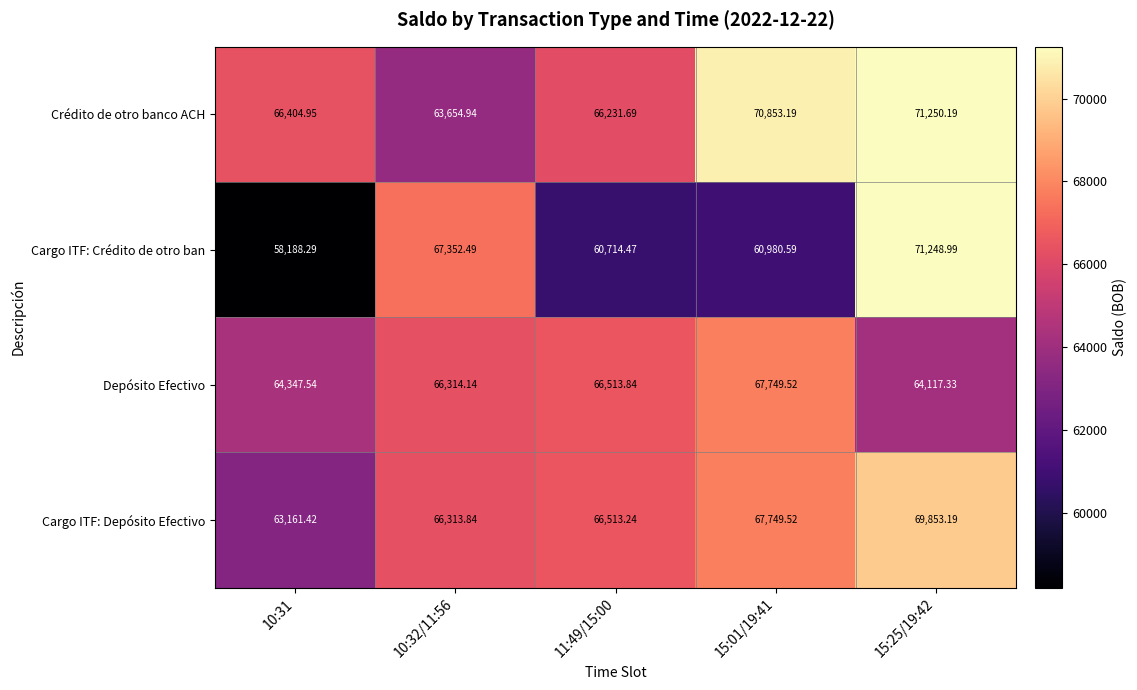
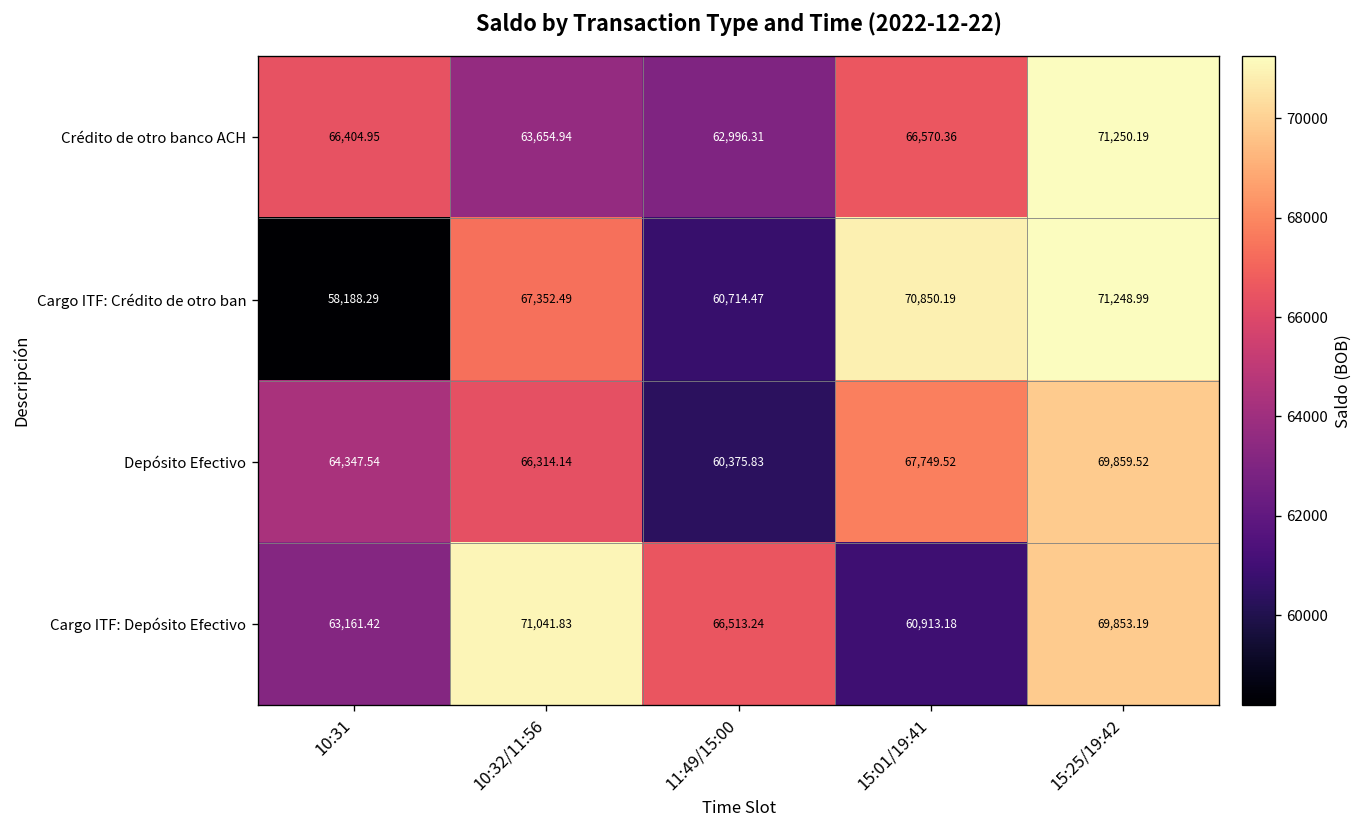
  {
    "Crédito de otro banco ACH": {
      "10:31": "66,404.95",
      "10:32/11:56": "63,654.94",
-     "11:49/15:00": "66,231.69",
-     "15:01/19:41": "70,853.19",
+     "11:49/15:00": "62,996.31",
+     "15:01/19:41": "66,570.36",
      "15:25/19:42": "71,250.19"
    },
    "Cargo ITF: Crédito de otro ban": {
      "10:31": "58,188.29",
      "10:32/11:56": "67,352.49",
      "11:49/15:00": "60,714.47",
-     "15:01/19:41": "60,980.59",
+     "15:01/19:41": "70,850.19",
      "15:25/19:42": "71,248.99"
    },
    "Depósito Efectivo": {
      "10:31": "64,347.54",
      "10:32/11:56": "66,314.14",
-     "11:49/15:00": "66,513.84",
+     "11:49/15:00": "60,375.83",
      "15:01/19:41": "67,749.52",
-     "15:25/19:42": "64,117.33"
+     "15:25/19:42": "69,859.52"
    },
    "Cargo ITF: Depósito Efectivo": {
      "10:31": "63,161.42",
-     "10:32/11:56": "66,313.84",
+     "10:32/11:56": "71,041.83",
      "11:49/15:00": "66,513.24",
-     "15:01/19:41": "67,749.52",
+     "15:01/19:41": "60,913.18",
      "15:25/19:42": "69,853.19"
    }
  }
